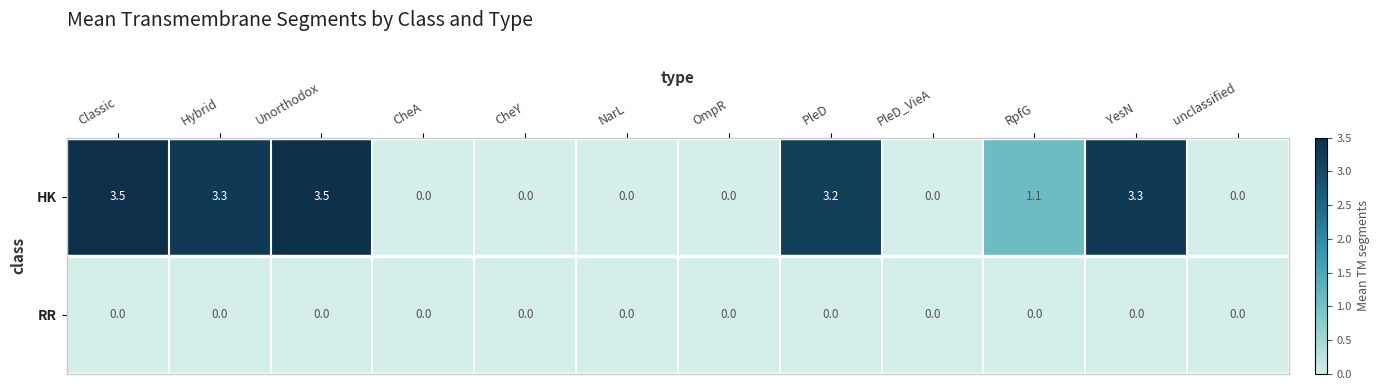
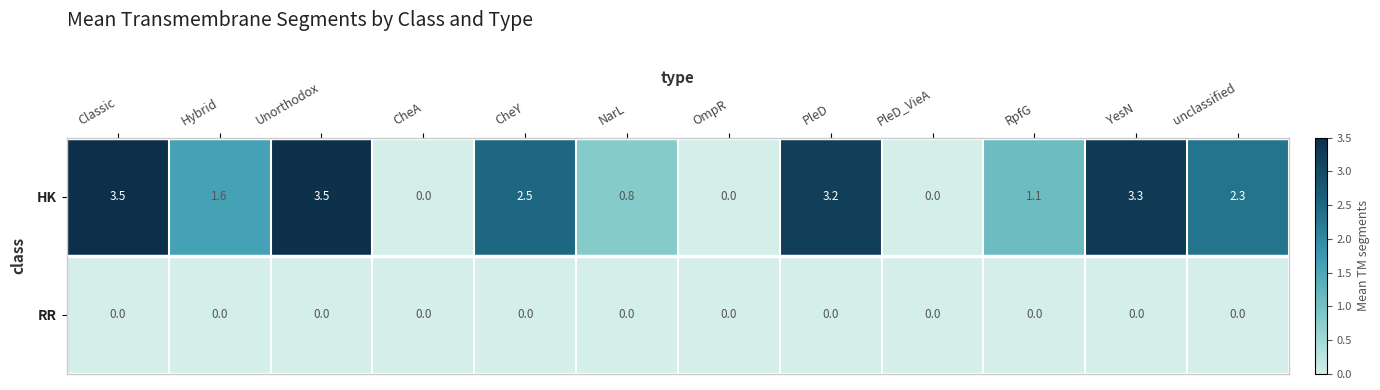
  {
    "HK": {
      "Classic": 3.5,
-     "Hybrid": 3.3,
+     "Hybrid": 1.6,
      "Unorthodox": 3.5,
      "CheA": 0.0,
-     "CheY": 0.0,
-     "NarL": 0.0,
+     "CheY": 2.5,
+     "NarL": 0.8,
      "OmpR": 0.0,
      "PleD": 3.2,
      "PleD_VieA": 0.0,
      "RpfG": 1.1,
      "YesN": 3.3,
-     "unclassified": 0.0
+     "unclassified": 2.3
    },
    "RR": {
      "Classic": 0.0,
      "Hybrid": 0.0,
      "Unorthodox": 0.0,
      "CheA": 0.0,
      "CheY": 0.0,
      "NarL": 0.0,
      "OmpR": 0.0,
      "PleD": 0.0,
      "PleD_VieA": 0.0,
      "RpfG": 0.0,
      "YesN": 0.0,
      "unclassified": 0.0
    }
  }
